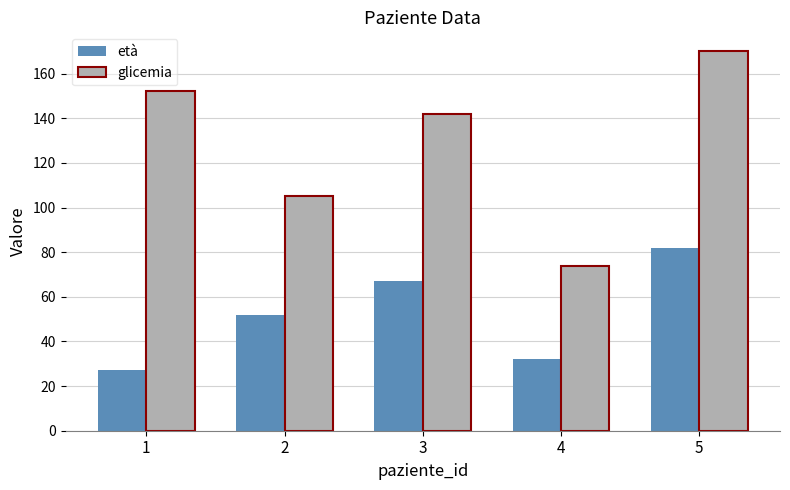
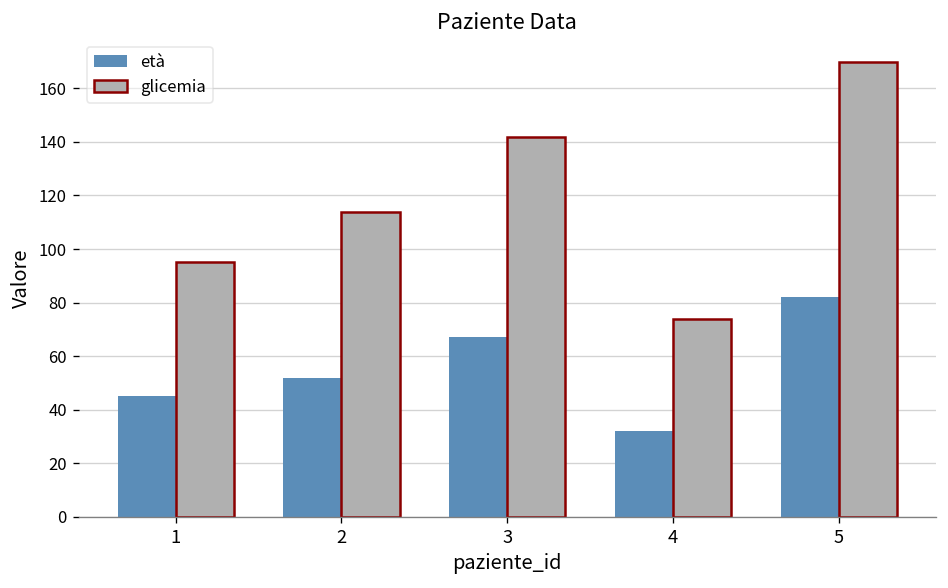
  {
    "età": {
-     "1": 27,
+     "1": 45,
      "2": 52,
      "3": 67,
      "4": 32,
      "5": 82
    },
    "glicemia": {
-     "1": 152,
-     "2": 105,
+     "1": 95,
+     "2": 114,
      "3": 142,
      "4": 74,
      "5": 170
    }
  }
